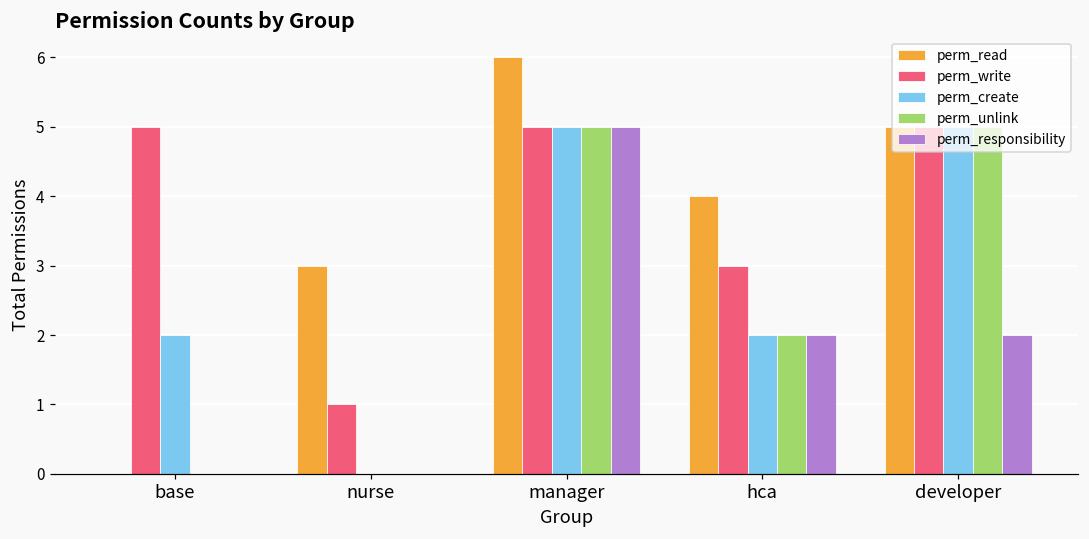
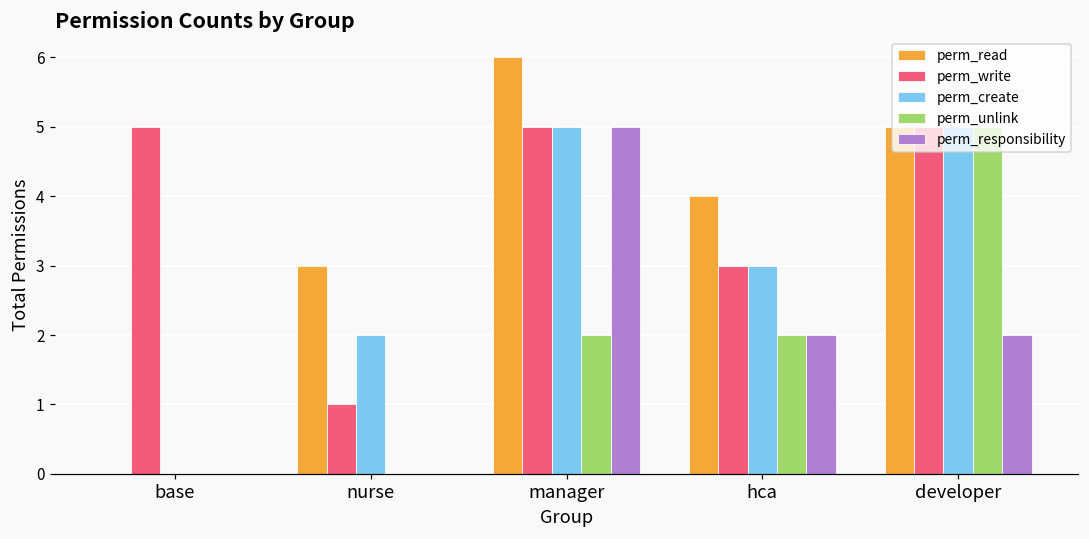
  {
    "perm_read": {
      "base": 0,
      "nurse": 3,
      "manager": 6,
      "hca": 4
    },
    "perm_write": {
      "base": 5,
      "nurse": 1,
      "manager": 5,
      "hca": 3
    },
    "perm_create": {
-     "base": 2,
-     "nurse": 0,
+     "base": 0,
+     "nurse": 2,
      "manager": 5,
-     "hca": 2
+     "hca": 3
    },
    "perm_unlink": {
      "base": 0,
      "nurse": 0,
-     "manager": 5,
+     "manager": 2,
      "hca": 2
    },
    "perm_responsibility": {
      "base": 0,
      "nurse": 0,
      "manager": 5,
      "hca": 2,
      "developer": 2
    }
  }
